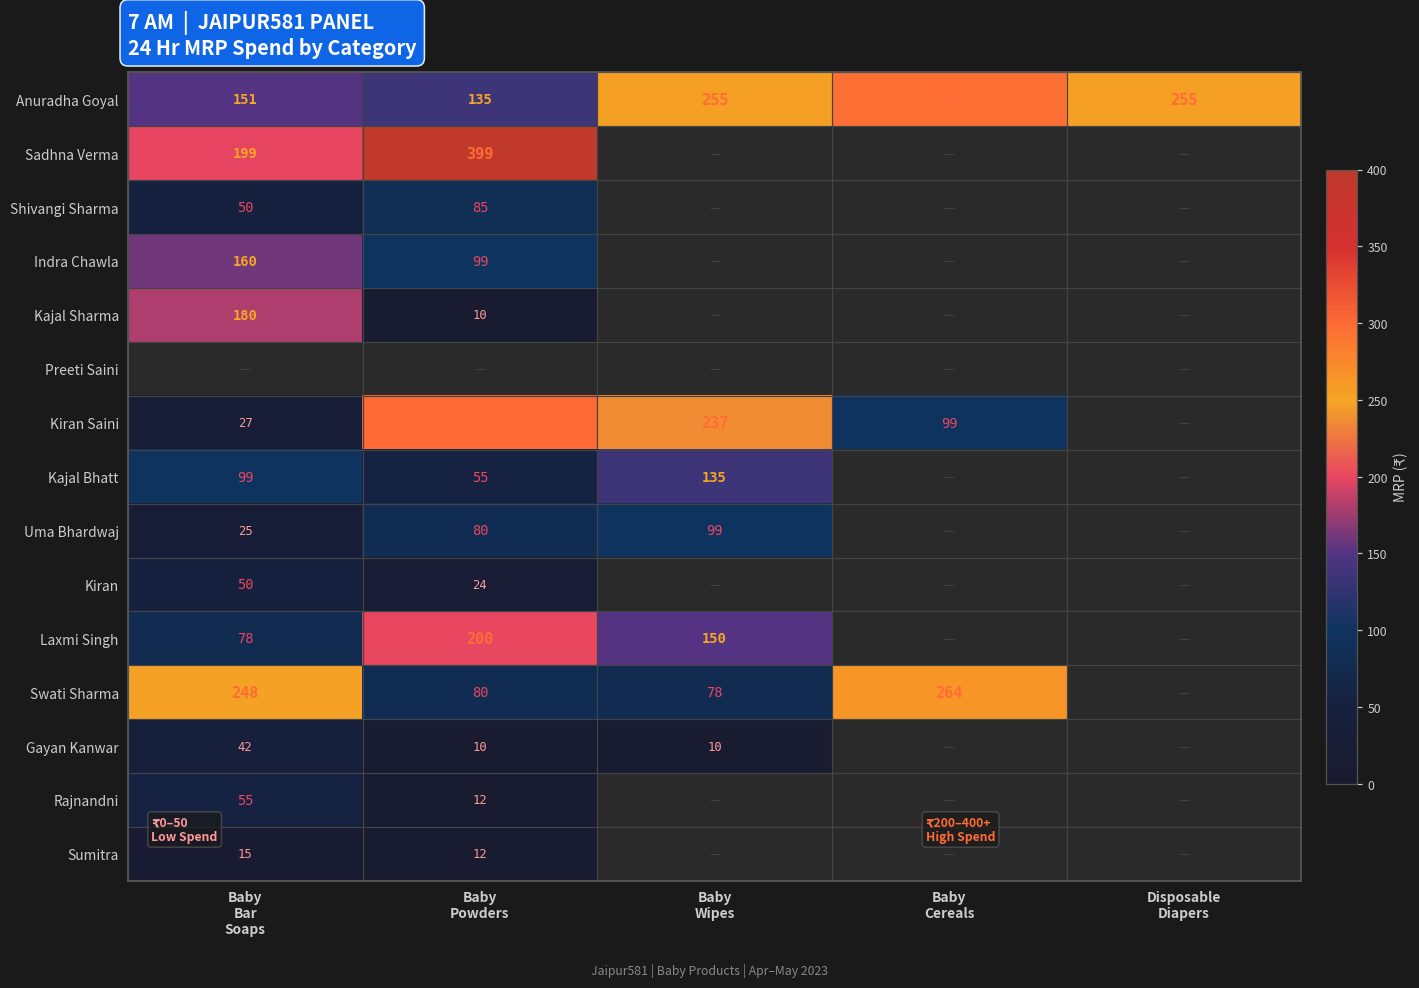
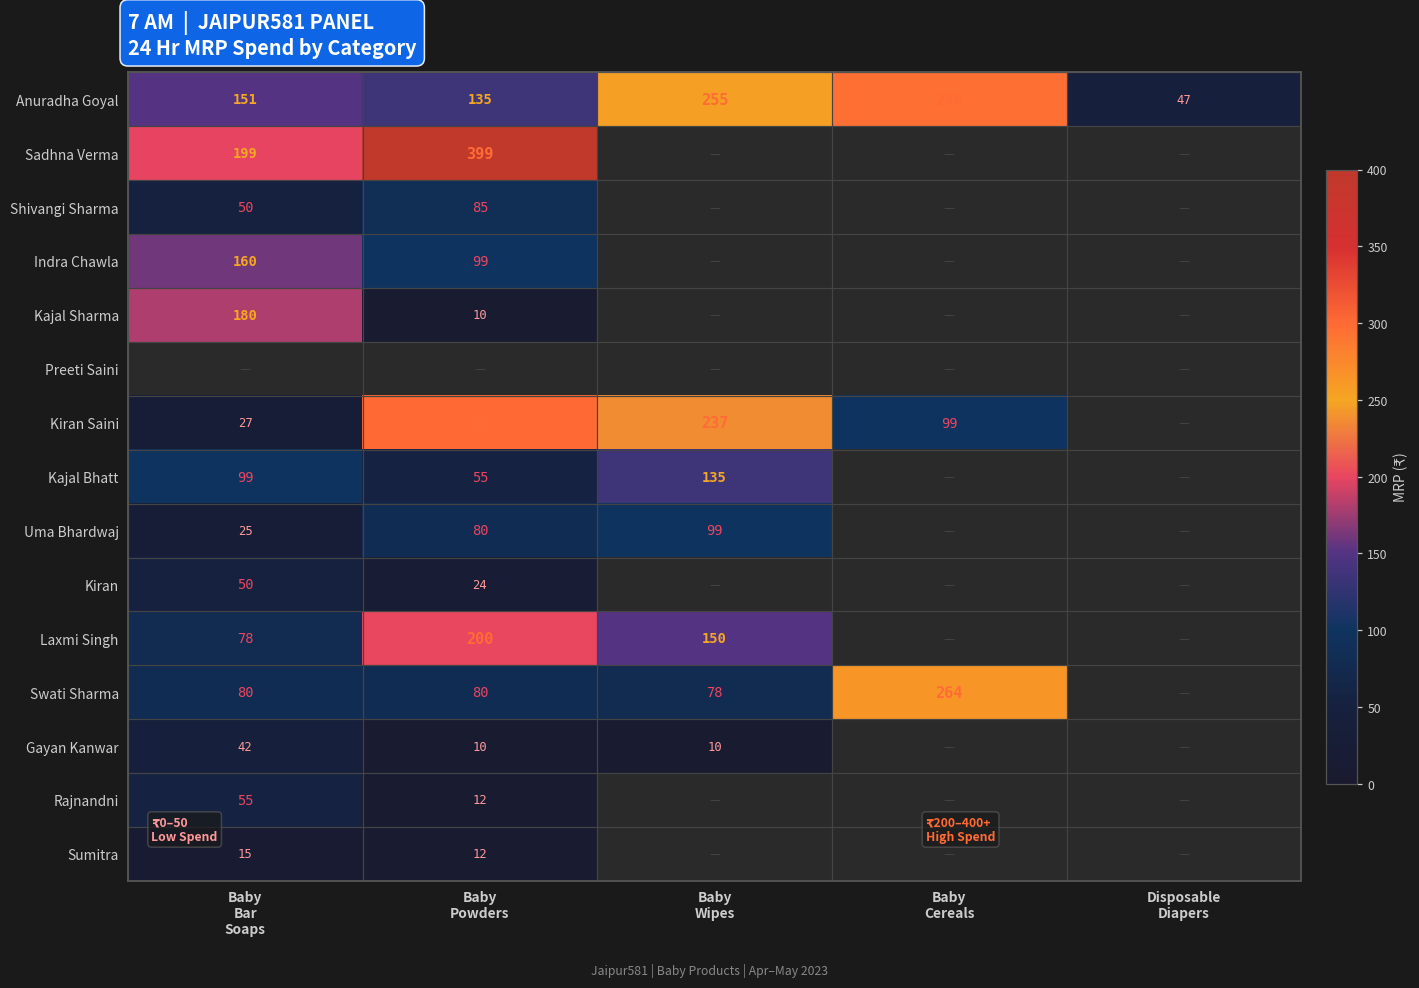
  {
    "Anuradha Goyal": {
      "Baby Bar Soaps": 151,
      "Baby Powders": 135,
      "Baby Wipes": 255,
-     "Disposable Diapers": 255
+     "Disposable Diapers": 47
    },
    "Sadhna Verma": {
      "Baby Bar Soaps": 199,
      "Baby Powders": 399
    },
    "Shivangi Sharma": {
      "Baby Bar Soaps": 50,
      "Baby Powders": 85
    },
    "Indra Chawla": {
      "Baby Bar Soaps": 160,
      "Baby Powders": 99
    },
    "Kajal Sharma": {
      "Baby Bar Soaps": 180,
      "Baby Powders": 10
    },
    "Kiran Saini": {
      "Baby Bar Soaps": 27,
      "Baby Cereals": 99
    },
    "Kajal Bhatt": {
      "Baby Bar Soaps": 99,
      "Baby Powders": 55,
      "Baby Wipes": 135
    },
    "Uma Bhardwaj": {
      "Baby Bar Soaps": 25,
      "Baby Powders": 80,
      "Baby Wipes": 99
    },
    "Kiran": {
      "Baby Bar Soaps": 50,
      "Baby Powders": 24
    },
    "Laxmi Singh": {
      "Baby Bar Soaps": 78,
      "Baby Wipes": 150
    },
    "Swati Sharma": {
-     "Baby Bar Soaps": 248,
+     "Baby Bar Soaps": 80,
      "Baby Powders": 80,
      "Baby Wipes": 78
    },
    "Gayan Kanwar": {
      "Baby Bar Soaps": 42,
      "Baby Powders": 10,
      "Baby Wipes": 10
    },
    "Rajnandni": {
      "Baby Bar Soaps": 55,
      "Baby Powders": 12
    },
    "Sumitra": {
      "Baby Bar Soaps": 15,
      "Baby Powders": 12
    }
  }
